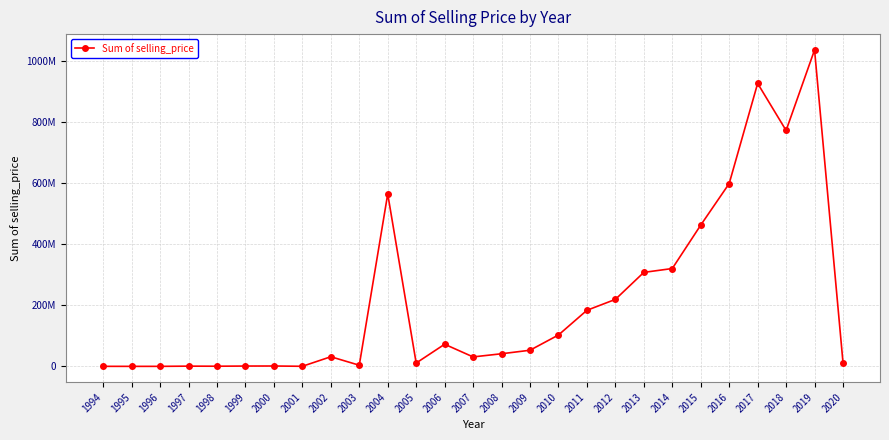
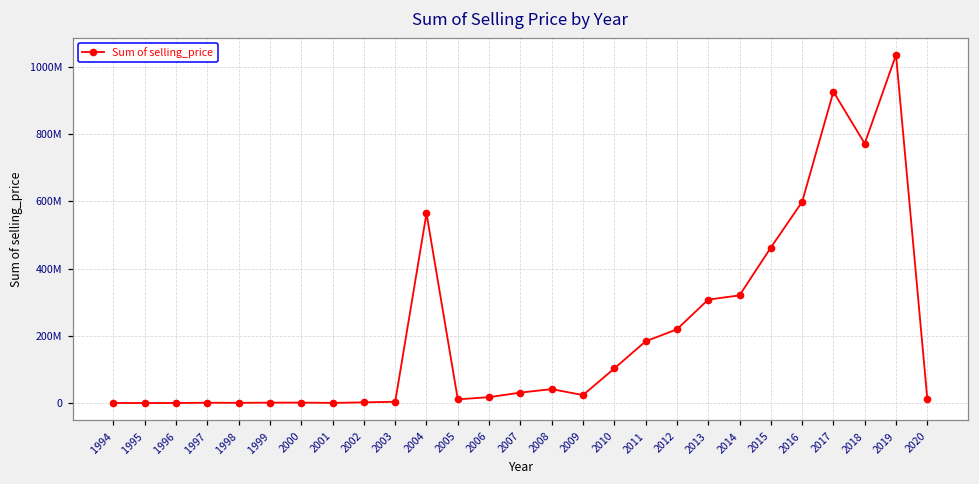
  {
    "1994": 0,
    "1995": 0,
    "1996": 0,
    "1997": 0,
    "1998": 0,
    "1999": 0,
    "2000": 0,
    "2001": 0,
-   "2002": 30000000,
+   "2002": 0,
    "2003": 0,
    "2004": 560000000,
    "2005": 10000000,
-   "2006": 70000000,
+   "2006": 20000000,
    "2007": 30000000,
    "2008": 40000000,
-   "2009": 50000000,
+   "2009": 20000000,
    "2010": 100000000,
    "2011": 180000000,
    "2012": 220000000,
    "2013": 310000000,
    "2014": 320000000,
    "2015": 460000000,
    "2016": 600000000,
    "2017": 930000000,
    "2018": 770000000,
    "2019": 1040000000,
    "2020": 10000000
  }
